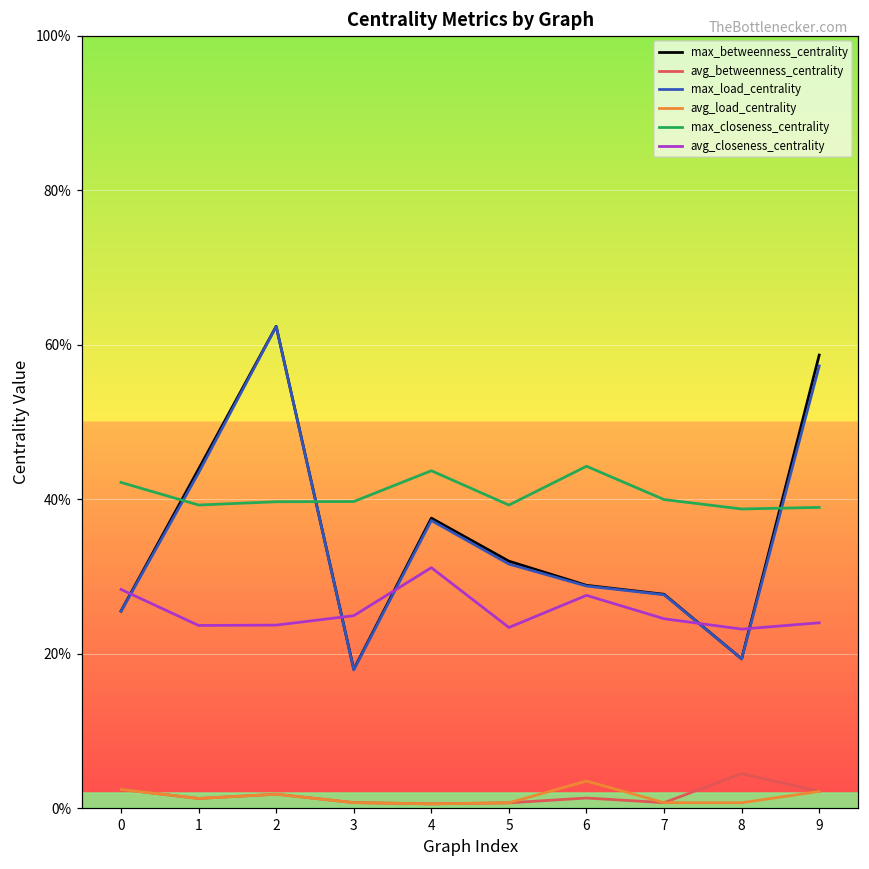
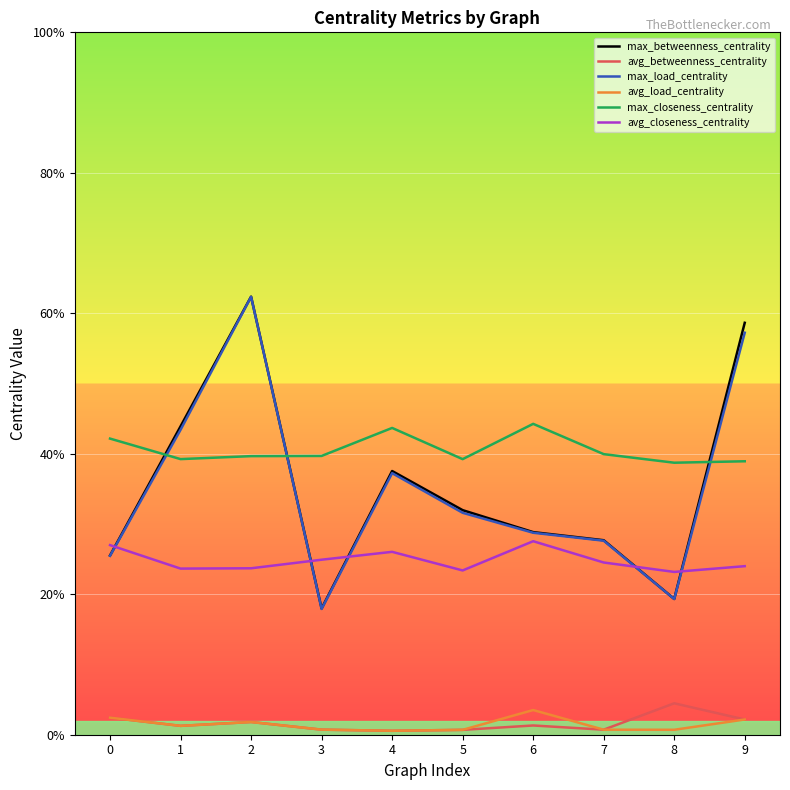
  {
    "max_betweenness_centrality": {
      "1": "44%",
      "5": "32%",
      "9": "59%"
    },
    "avg_betweenness_centrality": {
      "8": "4%"
    },
    "max_load_centrality": {
      "1": "43%",
      "5": "32%",
      "9": "57%"
    },
    "avg_load_centrality": {
      "6": "4%"
    },
    "max_closeness_centrality": {
      "0": "42%",
      "1": "39%",
      "2": "40%",
      "3": "40%",
      "4": "44%",
      "5": "39%",
      "6": "44%",
      "7": "40%",
      "8": "39%",
      "9": "39%"
    },
    "avg_closeness_centrality": {
-     "0": "28%",
+     "0": "27%",
      "1": "24%",
      "2": "24%",
      "3": "25%",
-     "4": "31%",
+     "4": "26%",
      "5": "23%",
      "6": "28%",
      "7": "25%",
      "8": "23%",
      "9": "24%"
    }
  }
